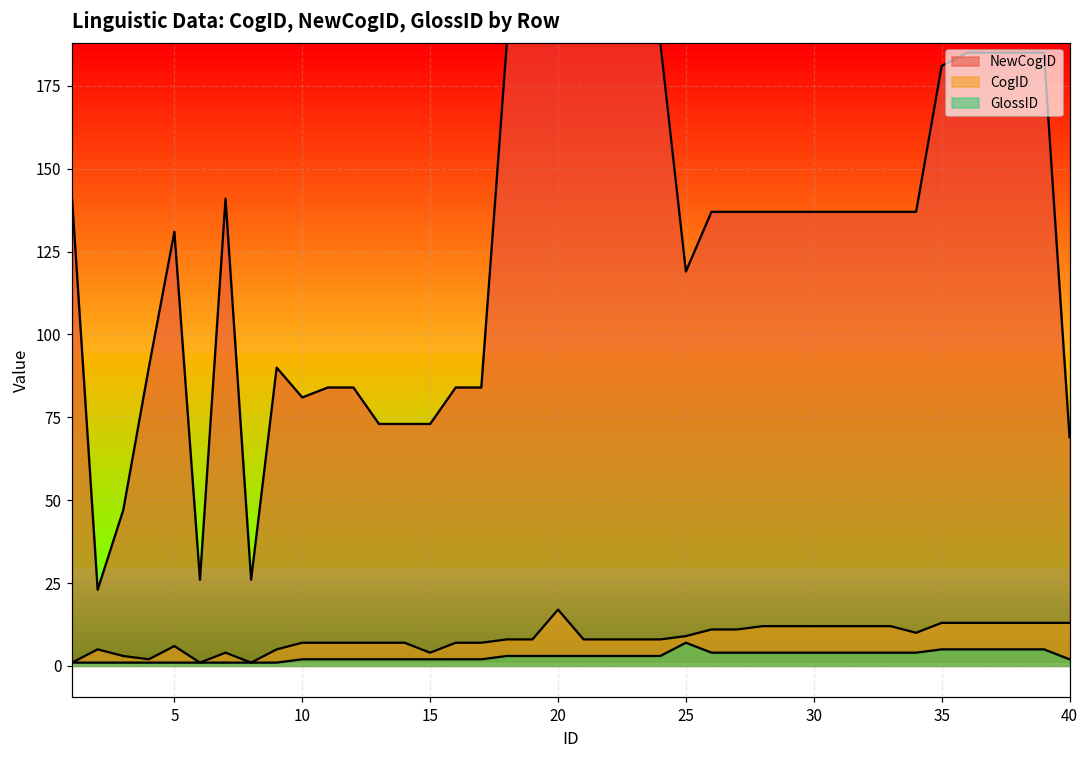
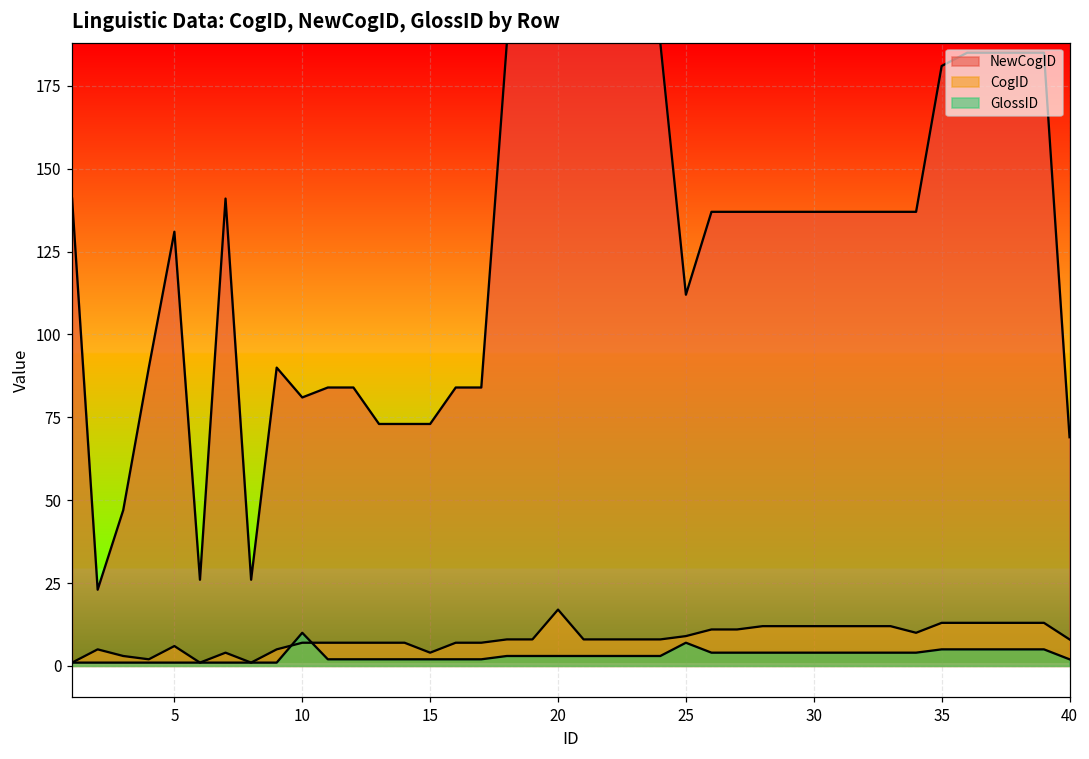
  {
    "NewCogID": {
      "5": 131,
      "10": 81,
      "15": 73,
      "20": 188,
-     "25": 119,
+     "25": 112,
      "30": 137,
      "35": 181,
      "40": 69
    },
    "CogID": {
      "5": 6,
      "10": 7,
      "15": 4,
      "20": 17,
      "25": 9,
      "30": 12,
      "35": 13,
-     "40": 13
+     "40": 8
    },
    "GlossID": {
      "5": 1,
-     "10": 2,
+     "10": 10,
      "15": 2,
      "20": 3,
      "25": 7,
      "30": 4,
      "35": 5,
      "40": 2
    }
  }
